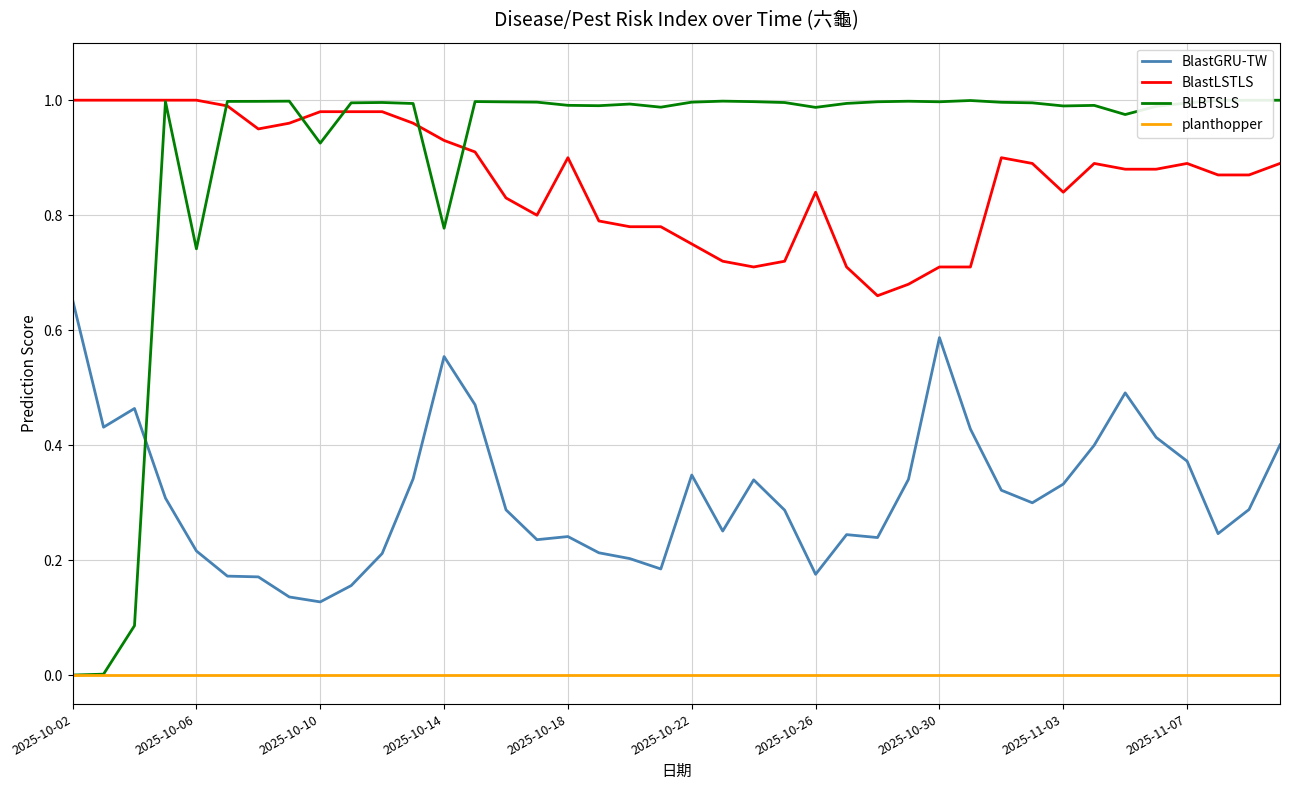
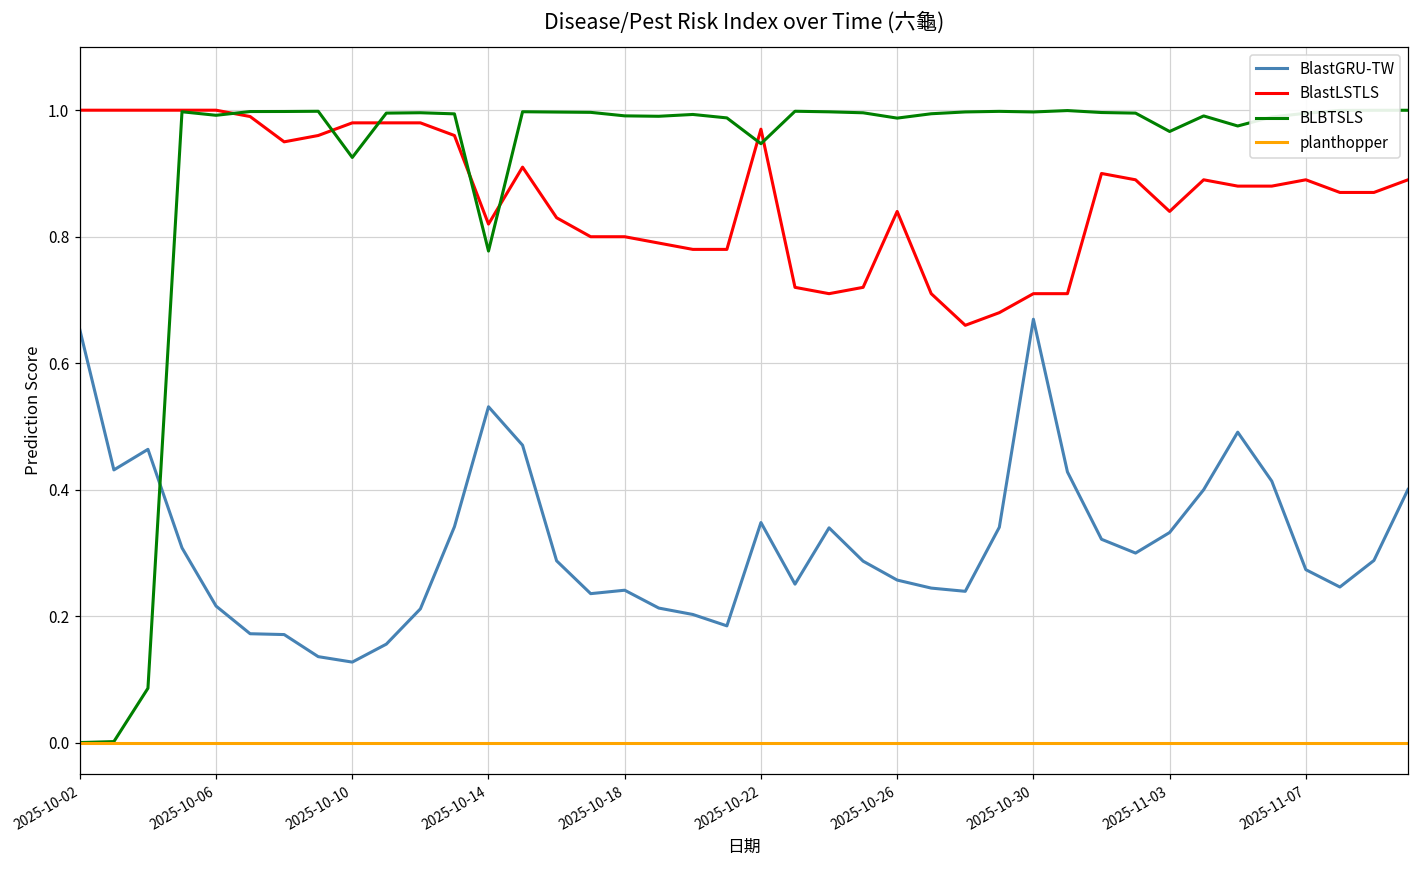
  {
    "BlastGRU-TW": {
      "2025-10-02": 0.65,
      "2025-10-06": 0.22,
      "2025-10-10": 0.13,
-     "2025-10-14": 0.55,
+     "2025-10-14": 0.53,
      "2025-10-18": 0.24,
      "2025-10-22": 0.35,
-     "2025-10-26": 0.18,
-     "2025-10-30": 0.59,
+     "2025-10-26": 0.26,
+     "2025-10-30": 0.67,
      "2025-11-03": 0.33,
-     "2025-11-07": 0.37
+     "2025-11-07": 0.27
    },
    "BlastLSTLS": {
      "2025-10-02": 1.00,
      "2025-10-06": 1.00,
      "2025-10-10": 0.98,
-     "2025-10-14": 0.93,
-     "2025-10-18": 0.9,
-     "2025-10-22": 0.75,
+     "2025-10-14": 0.82,
+     "2025-10-18": 0.8,
+     "2025-10-22": 0.97,
      "2025-10-26": 0.84,
      "2025-10-30": 0.71,
      "2025-11-03": 0.84,
      "2025-11-07": 0.89
    },
    "BLBTSLS": {
-     "2025-10-06": 0.74,
+     "2025-10-06": 0.99,
      "2025-10-10": 0.93,
      "2025-10-14": 0.78,
      "2025-10-18": 0.99,
-     "2025-10-22": 1.00,
+     "2025-10-22": 0.95,
      "2025-10-26": 0.99,
      "2025-10-30": 1.00,
-     "2025-11-03": 0.99
+     "2025-11-03": 0.97
    },
    "planthopper": {
      "2025-10-06": 0.00,
      "2025-10-10": 0.00,
      "2025-10-14": 0.00,
      "2025-10-18": 0.00,
      "2025-10-22": 0.00,
      "2025-10-26": 0.00,
      "2025-10-30": 0.00,
      "2025-11-03": 0.00,
      "2025-11-07": 0.00
    }
  }
